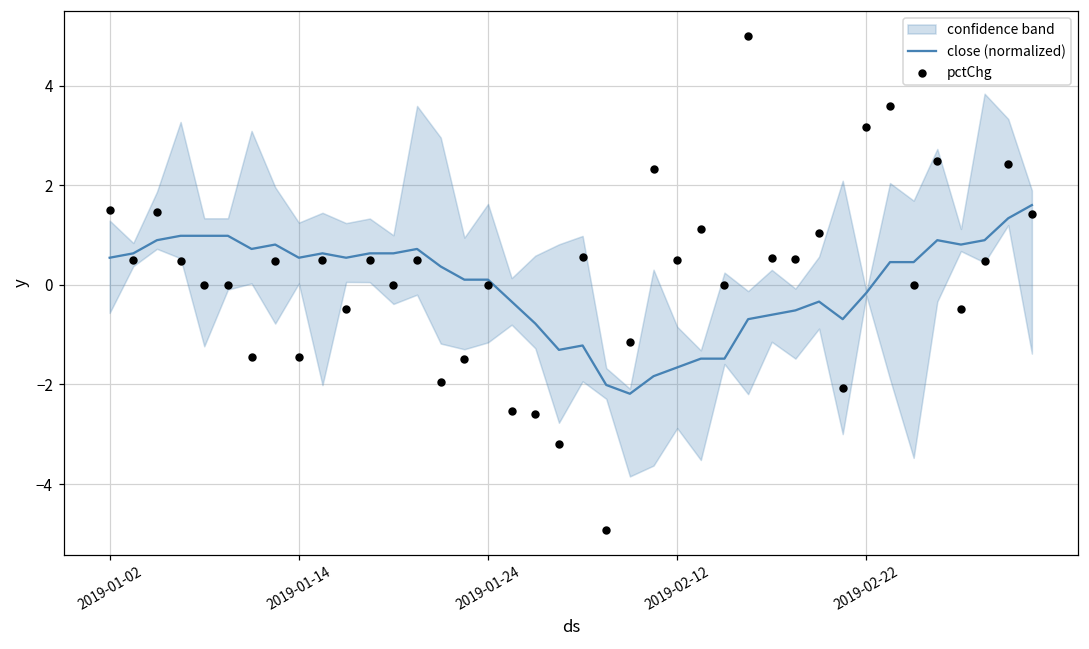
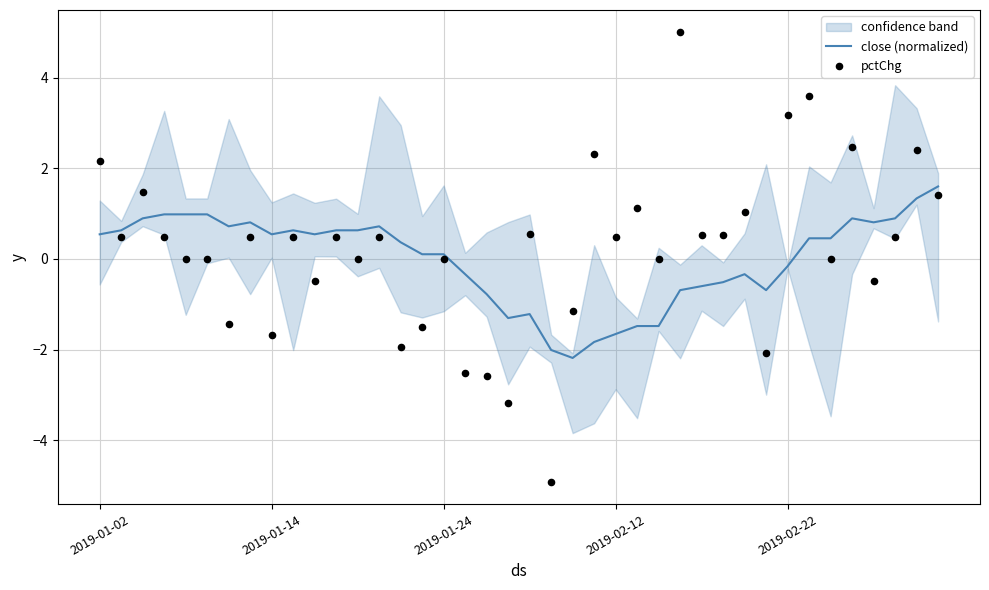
  {
    "pctChg": {
-     "2019-01-02": 1.5,
-     "2019-01-14": -1.5
+     "2019-01-02": 2.2,
+     "2019-01-14": -1.7
    }
  }
